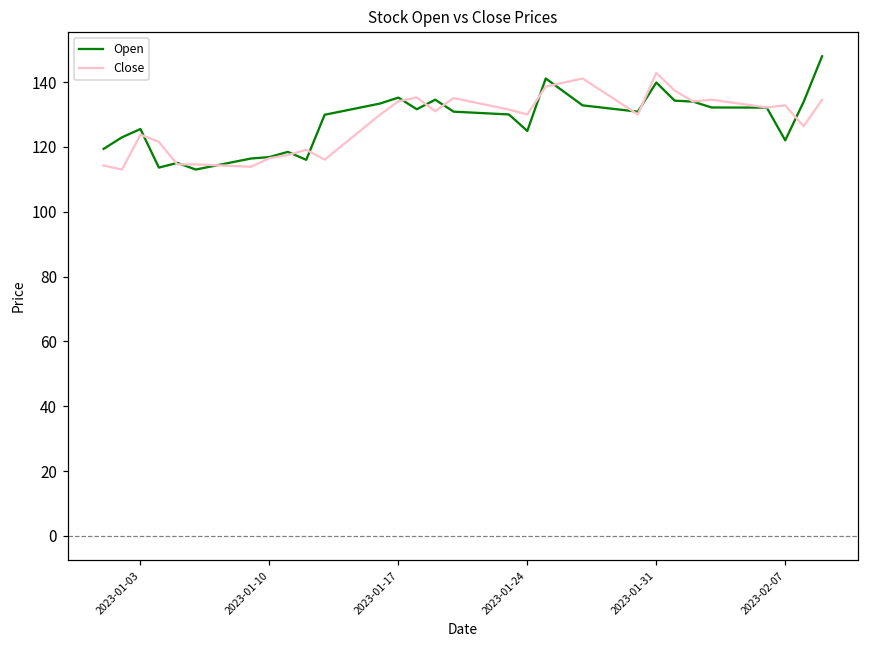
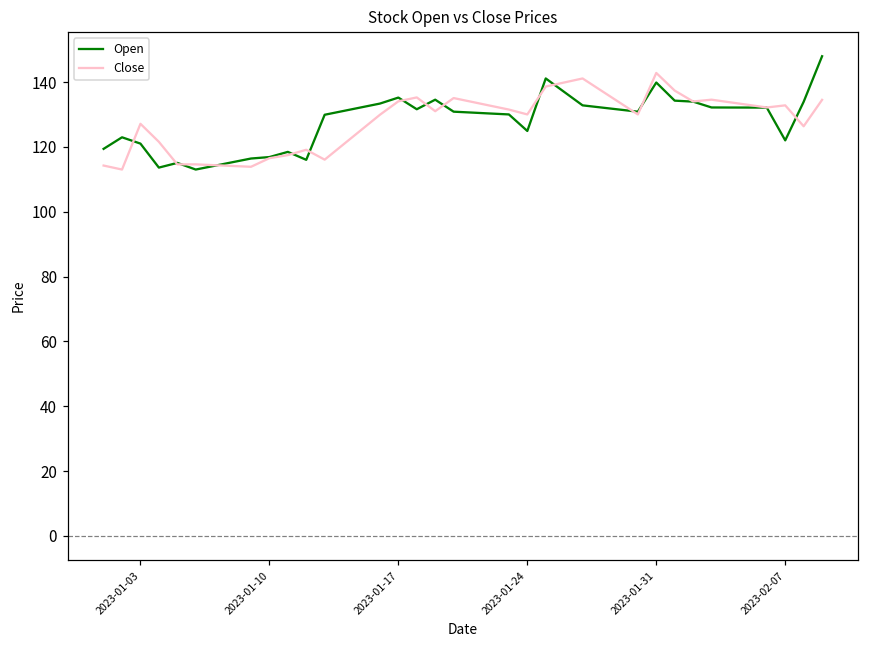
  {
    "Open": {
-     "2023-01-03": 126,
+     "2023-01-03": 121,
      "2023-01-17": 135,
      "2023-01-24": 125,
      "2023-01-31": 140,
      "2023-02-07": 122
    },
    "Close": {
-     "2023-01-03": 124,
+     "2023-01-03": 127,
      "2023-01-17": 134,
      "2023-01-24": 130,
      "2023-01-31": 143,
      "2023-02-07": 133
    }
  }
